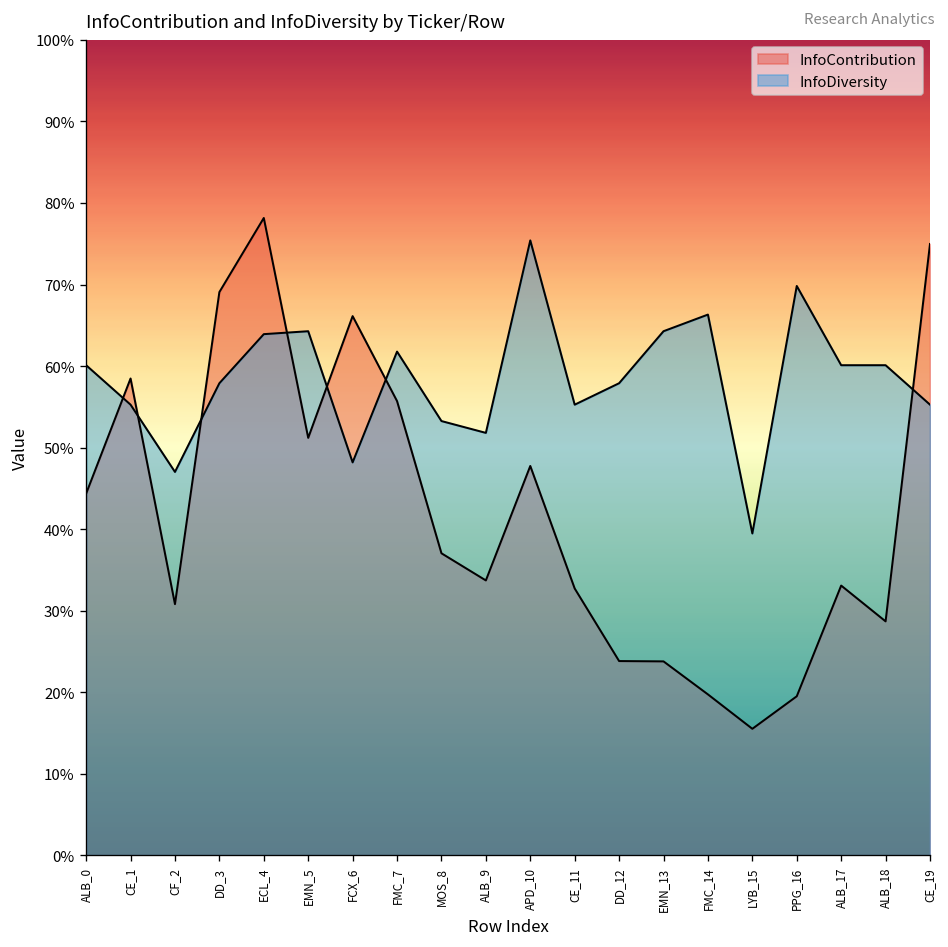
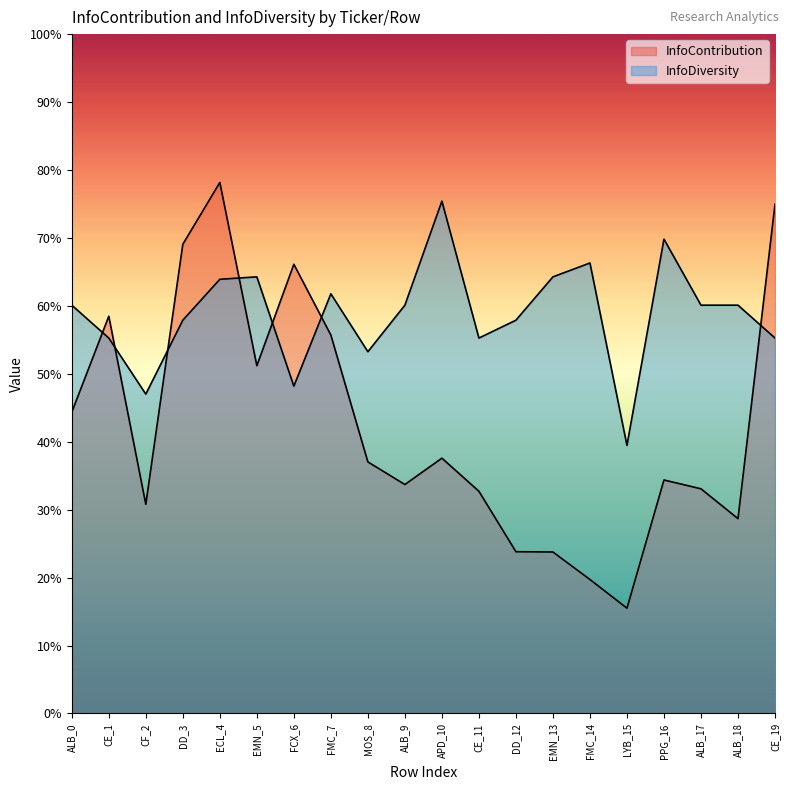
  {
    "InfoContribution": {
      "ALB_0": "44%",
      "CE_1": "58%",
      "CF_2": "31%",
      "DD_3": "69%",
      "ECL_4": "78%",
      "EMN_5": "51%",
      "FCX_6": "66%",
      "FMC_7": "56%",
      "MOS_8": "37%",
      "ALB_9": "34%",
-     "APD_10": "48%",
+     "APD_10": "38%",
      "CE_11": "33%",
      "DD_12": "24%",
      "EMN_13": "24%",
      "FMC_14": "20%",
      "LYB_15": "16%",
-     "PPG_16": "19%",
+     "PPG_16": "34%",
      "ALB_17": "33%",
      "ALB_18": "29%",
      "CE_19": "75%"
    },
    "InfoDiversity": {
      "ALB_0": "60%",
      "CE_1": "55%",
      "CF_2": "47%",
      "DD_3": "58%",
      "ECL_4": "64%",
      "EMN_5": "64%",
      "FCX_6": "48%",
      "FMC_7": "62%",
      "MOS_8": "53%",
-     "ALB_9": "52%",
+     "ALB_9": "60%",
      "APD_10": "75%",
      "CE_11": "55%",
      "DD_12": "58%",
      "EMN_13": "64%",
      "FMC_14": "66%",
      "LYB_15": "39%",
      "PPG_16": "70%",
      "ALB_17": "60%",
      "ALB_18": "60%",
      "CE_19": "55%"
    }
  }
